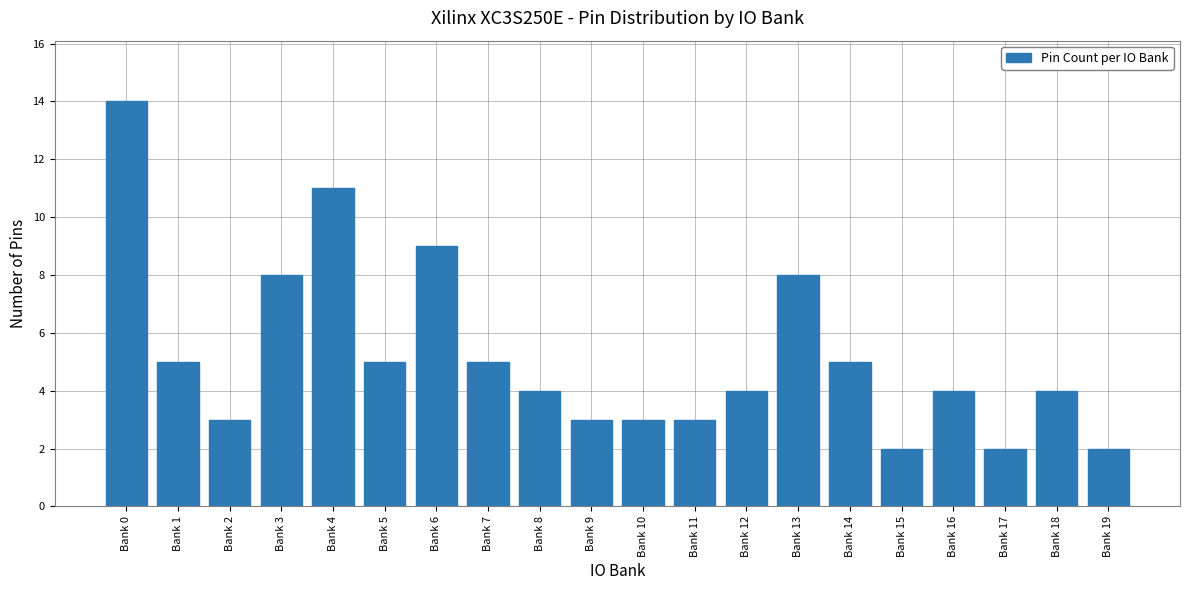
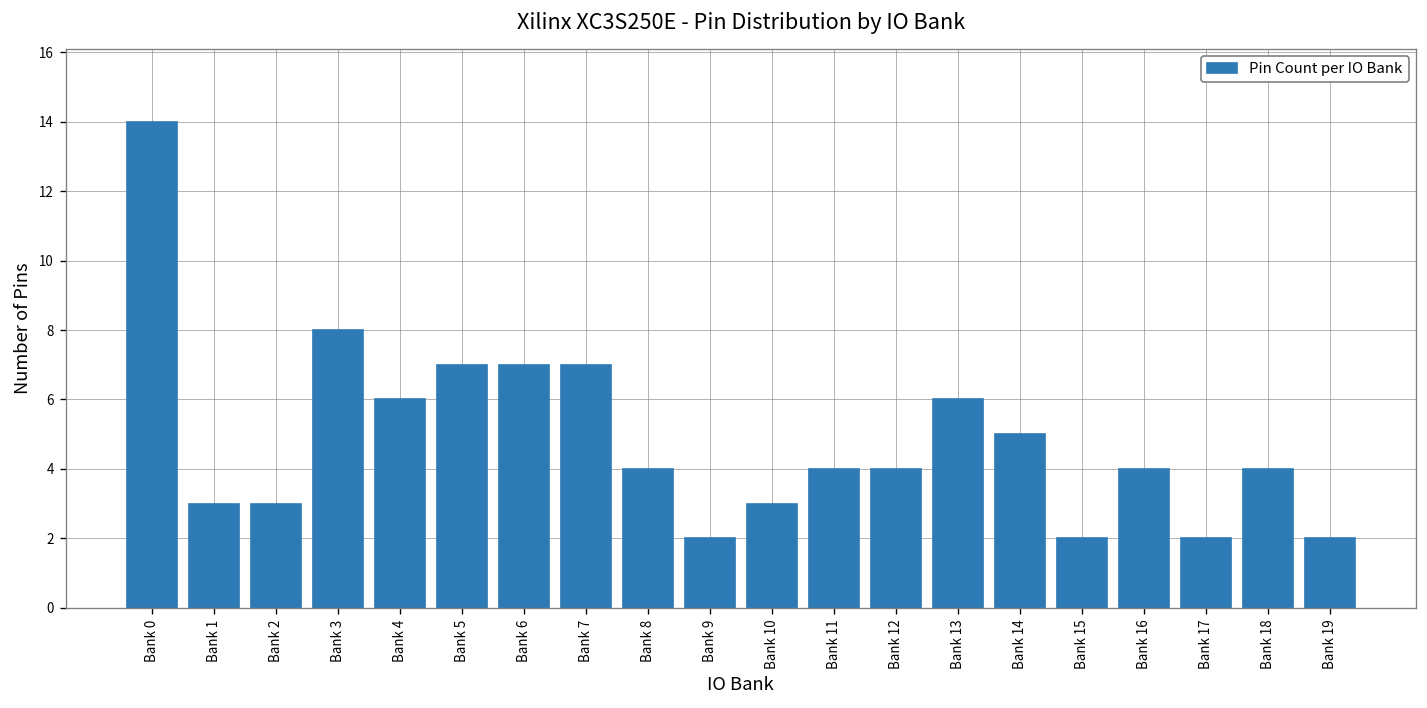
  {
    "Bank 0": 14,
-   "Bank 1": 5,
+   "Bank 1": 3,
    "Bank 2": 3,
    "Bank 3": 8,
-   "Bank 4": 11,
-   "Bank 5": 5,
-   "Bank 6": 9,
-   "Bank 7": 5,
+   "Bank 4": 6,
+   "Bank 5": 7,
+   "Bank 6": 7,
+   "Bank 7": 7,
    "Bank 8": 4,
-   "Bank 9": 3,
+   "Bank 9": 2,
    "Bank 10": 3,
-   "Bank 11": 3,
+   "Bank 11": 4,
    "Bank 12": 4,
-   "Bank 13": 8,
+   "Bank 13": 6,
    "Bank 14": 5,
    "Bank 15": 2,
    "Bank 16": 4,
    "Bank 17": 2,
    "Bank 18": 4,
    "Bank 19": 2
  }
